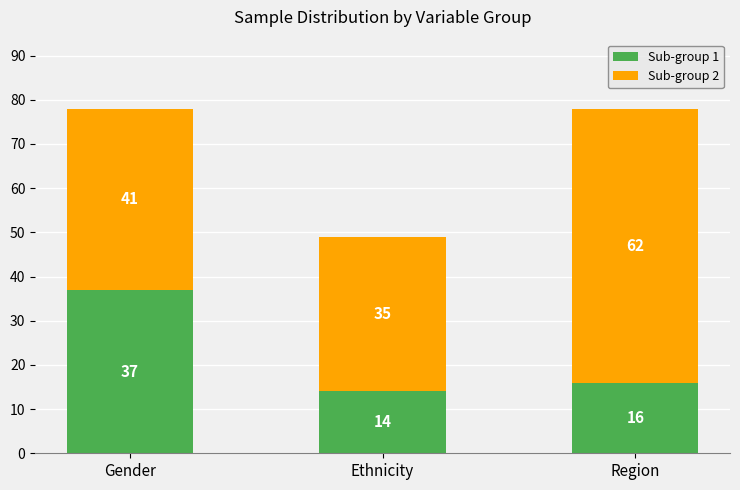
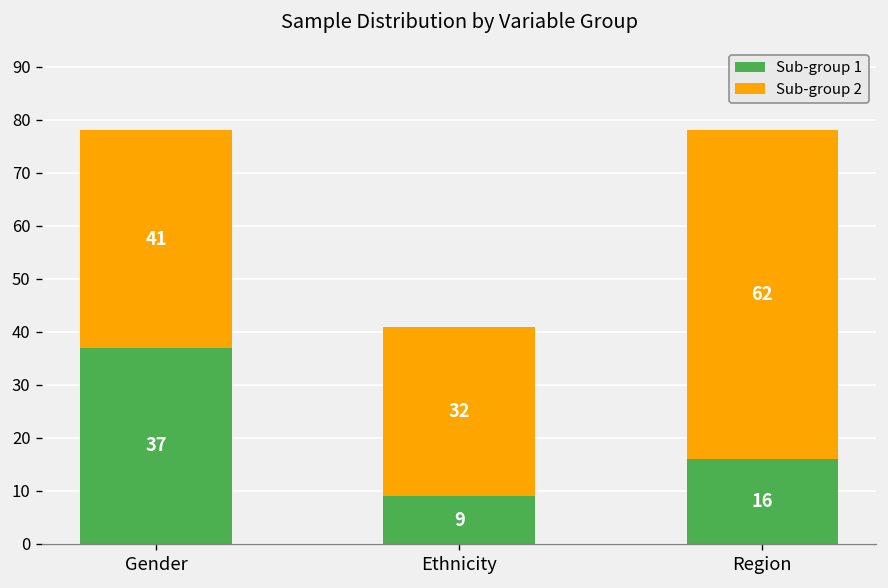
  {
    "Sub-group 1": {
      "Gender": 37,
-     "Ethnicity": 14,
+     "Ethnicity": 9,
      "Region": 16
    },
    "Sub-group 2": {
      "Gender": 41,
-     "Ethnicity": 35,
+     "Ethnicity": 32,
      "Region": 62
    }
  }
